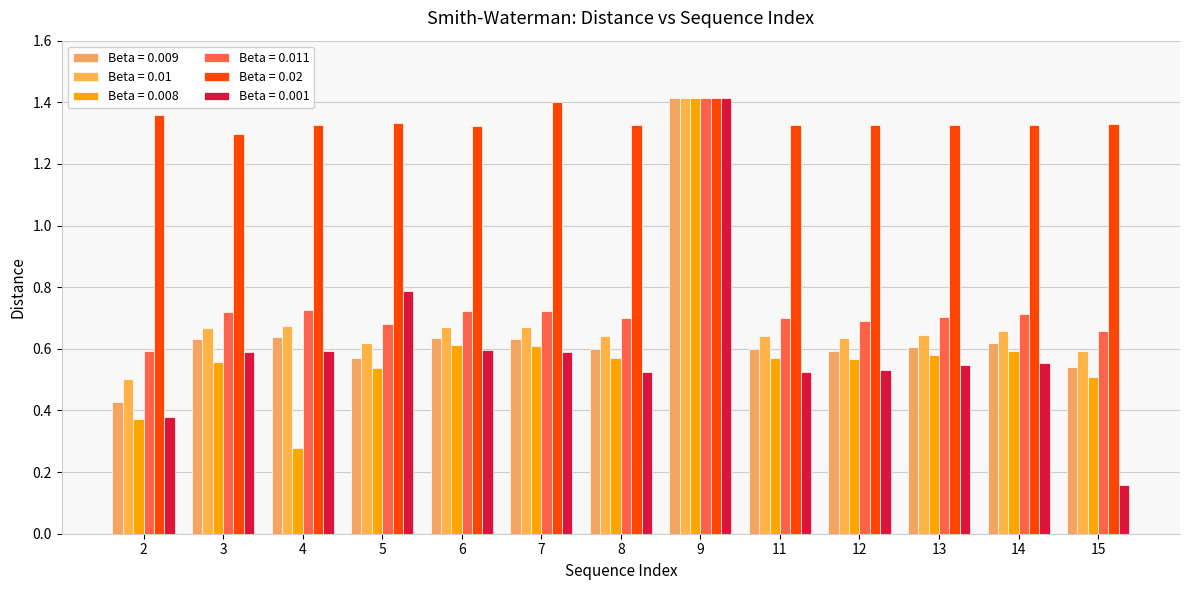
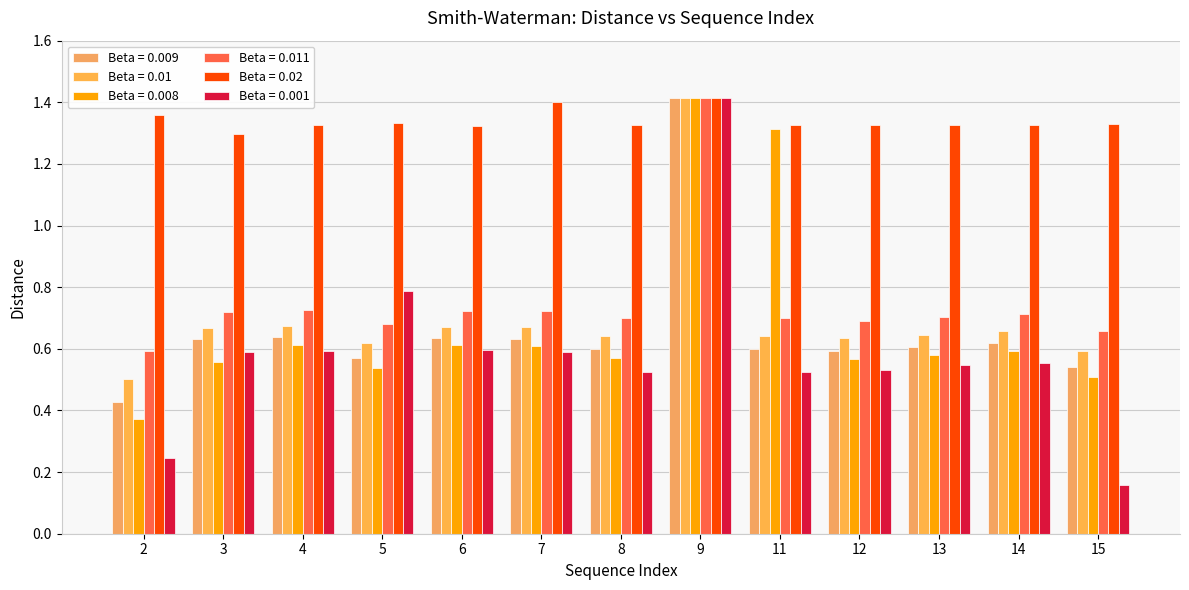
  {
    "Beta = 0.008": {
      "2": 0.37,
      "3": 0.56,
-     "4": 0.28,
+     "4": 0.61,
      "5": 0.54,
      "6": 0.61,
      "7": 0.61,
      "8": 0.57,
      "9": 1.41,
-     "11": 0.57,
+     "11": 1.31,
      "12": 0.57,
      "13": 0.58,
      "14": 0.59,
      "15": 0.51
    },
    "Beta = 0.011": {
      "2": 0.59,
      "3": 0.72,
      "4": 0.72,
      "5": 0.68,
      "6": 0.72,
      "7": 0.72,
      "8": 0.70,
      "9": 1.41,
      "11": 0.70,
      "12": 0.69,
      "13": 0.70,
      "14": 0.71,
      "15": 0.66
    },
    "Beta = 0.02": {
      "2": 1.36,
      "3": 1.30,
      "4": 1.33,
      "5": 1.33,
      "6": 1.32,
      "7": 1.40,
      "8": 1.33,
      "9": 1.41,
      "11": 1.33,
      "12": 1.33,
      "13": 1.33,
      "14": 1.33,
      "15": 1.33
    },
    "Beta = 0.001": {
-     "2": 0.38,
+     "2": 0.25,
      "3": 0.59,
      "4": 0.59,
      "5": 0.79,
      "6": 0.59,
      "7": 0.59,
      "8": 0.53,
      "9": 1.41,
      "11": 0.53,
      "12": 0.53,
      "13": 0.55,
      "14": 0.55,
      "15": 0.16
    }
  }
